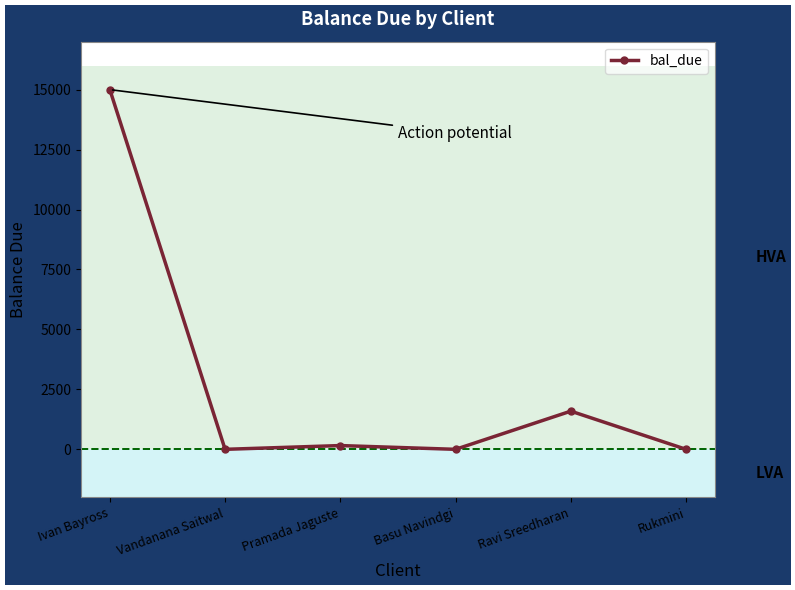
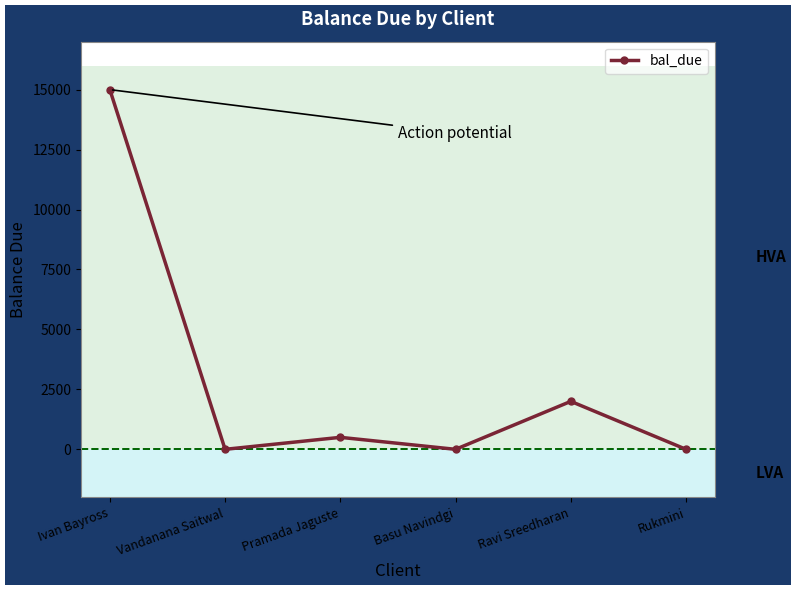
  {
    "Ivan Bayross": 15000,
    "Vandanana Saitwal": 0,
-   "Pramada Jaguste": 200,
+   "Pramada Jaguste": 500,
    "Basu Navindgi": 0,
-   "Ravi Sreedharan": 1600,
+   "Ravi Sreedharan": 2000,
    "Rukmini": 0
  }
